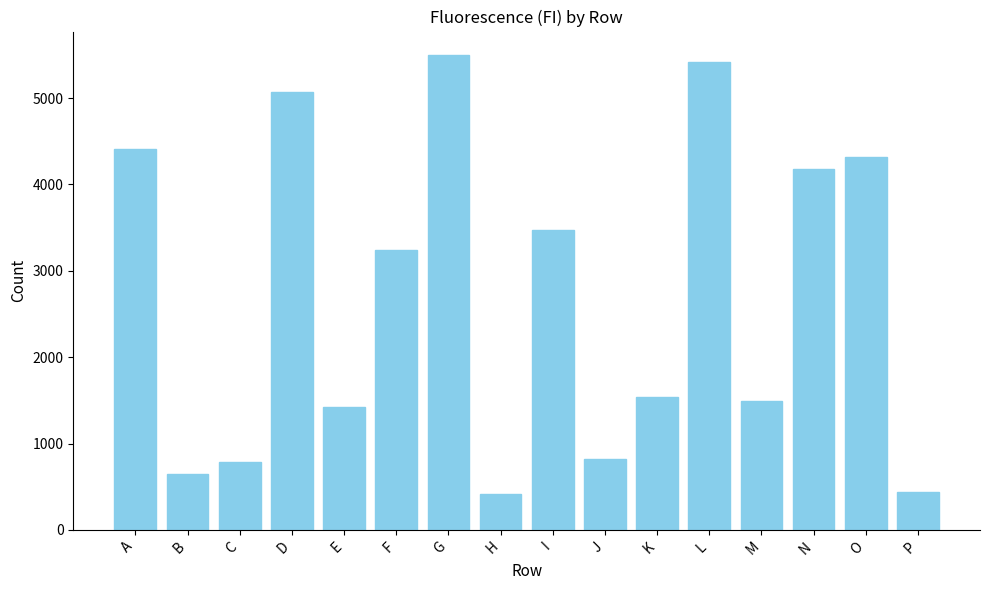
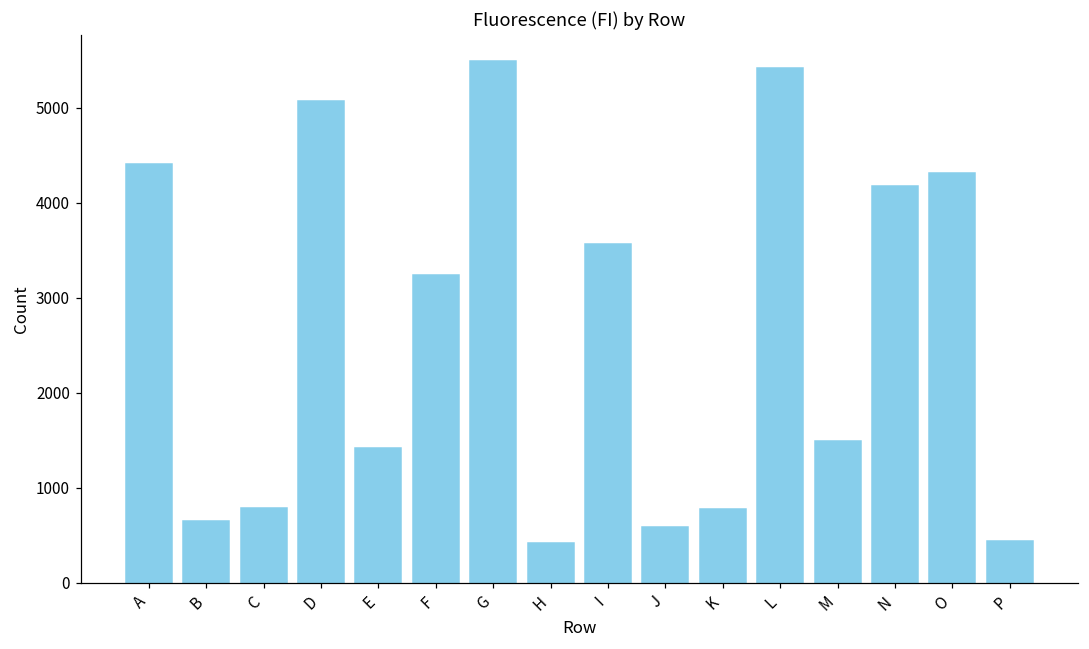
  {
    "A": 4400,
    "B": 600,
    "C": 800,
    "D": 5100,
    "E": 1400,
    "F": 3200,
    "G": 5500,
    "H": 400,
-   "I": 3500,
-   "J": 800,
-   "K": 1500,
+   "I": 3600,
+   "J": 600,
+   "K": 800,
    "L": 5400,
    "M": 1500,
    "N": 4200,
    "O": 4300,
    "P": 400
  }
